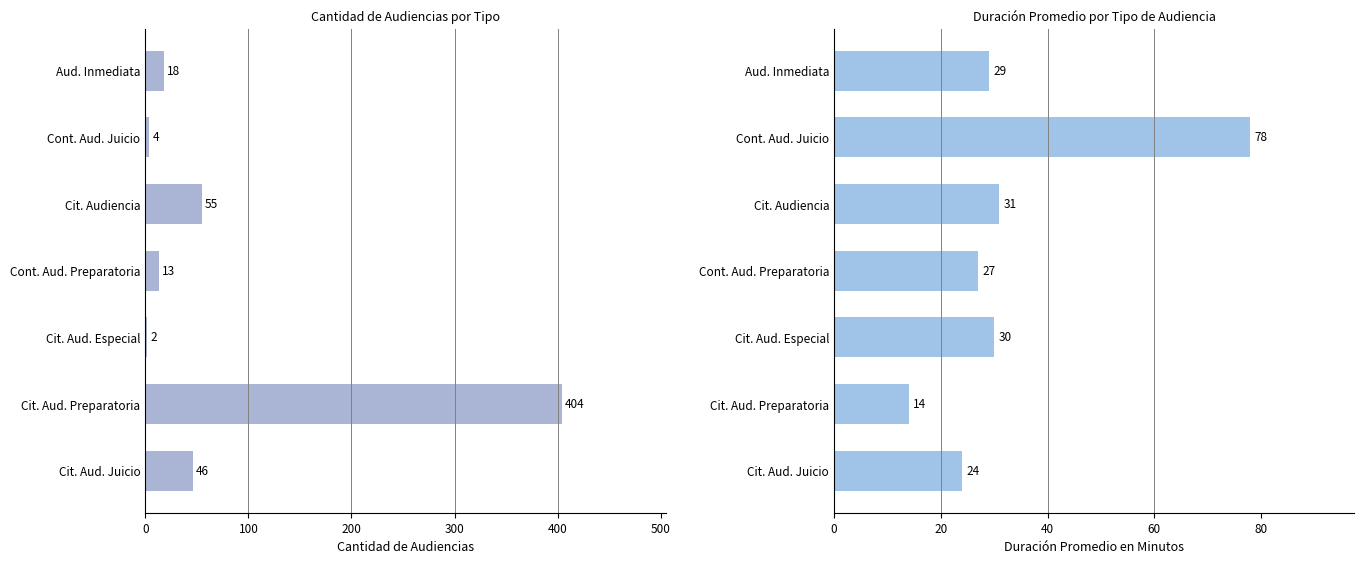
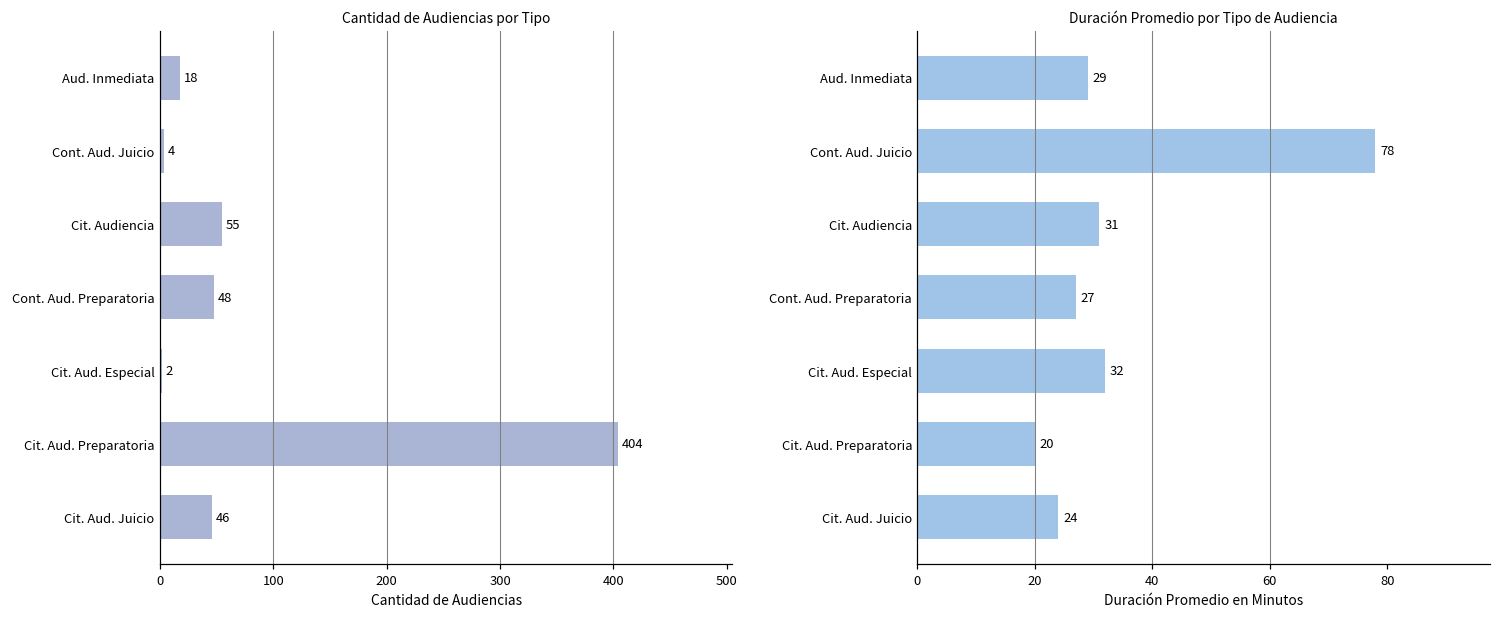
  {
    "Cantidad de Audiencias por Tipo": {
      "Aud. Inmediata": 18,
      "Cont. Aud. Juicio": 4,
      "Cit. Audiencia": 55,
-     "Cont. Aud. Preparatoria": 13,
+     "Cont. Aud. Preparatoria": 48,
      "Cit. Aud. Especial": 2,
      "Cit. Aud. Preparatoria": 404,
      "Cit. Aud. Juicio": 46
    },
    "Duración Promedio por Tipo de Audiencia": {
      "Aud. Inmediata": 29,
      "Cont. Aud. Juicio": 78,
      "Cit. Audiencia": 31,
      "Cont. Aud. Preparatoria": 27,
-     "Cit. Aud. Especial": 30,
-     "Cit. Aud. Preparatoria": 14,
+     "Cit. Aud. Especial": 32,
+     "Cit. Aud. Preparatoria": 20,
      "Cit. Aud. Juicio": 24
    }
  }
